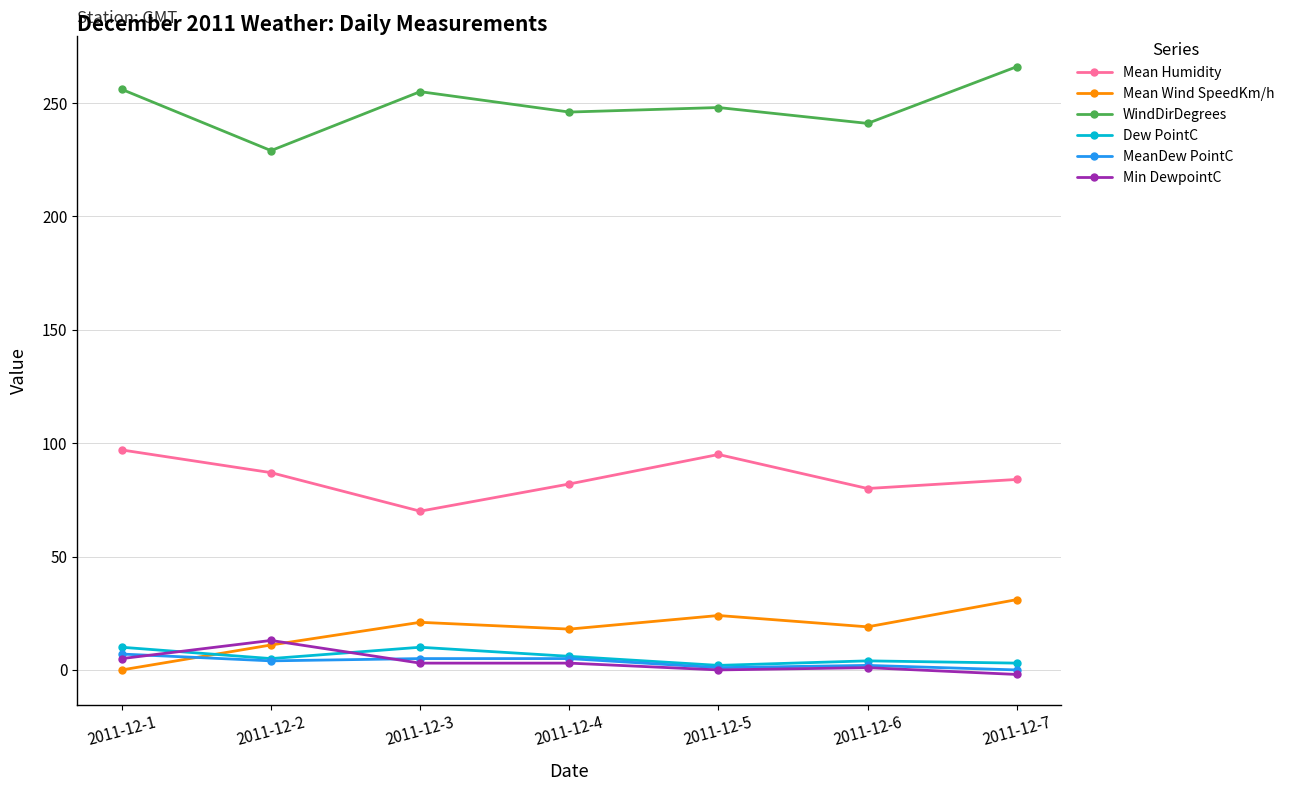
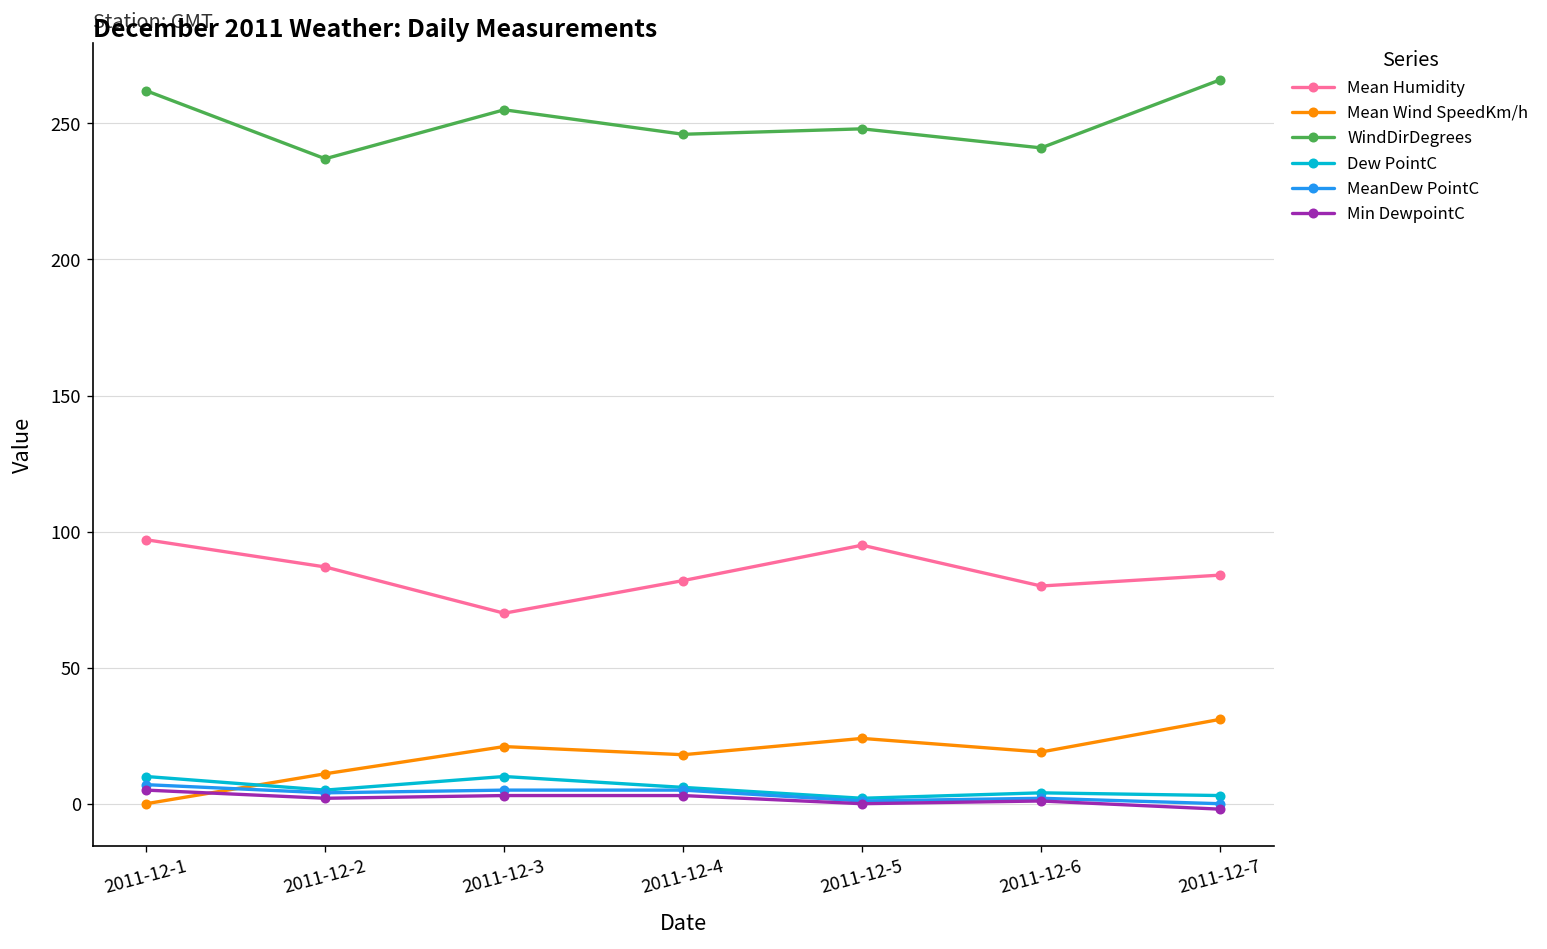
  {
    "Mean Humidity": {
      "2011-12-1": 97,
      "2011-12-2": 87,
      "2011-12-3": 70,
      "2011-12-4": 82,
      "2011-12-5": 95,
      "2011-12-6": 80,
      "2011-12-7": 84
    },
    "Mean Wind SpeedKm/h": {
      "2011-12-1": 0,
      "2011-12-2": 11,
      "2011-12-3": 21,
      "2011-12-4": 18,
      "2011-12-5": 24,
      "2011-12-6": 19,
      "2011-12-7": 31
    },
    "WindDirDegrees": {
-     "2011-12-1": 256,
-     "2011-12-2": 229,
+     "2011-12-1": 262,
+     "2011-12-2": 237,
      "2011-12-3": 255,
      "2011-12-4": 246,
      "2011-12-5": 248,
      "2011-12-6": 241,
      "2011-12-7": 266
    },
    "Min DewpointC": {
      "2011-12-1": 5,
-     "2011-12-2": 13,
+     "2011-12-2": 2,
      "2011-12-3": 3,
      "2011-12-4": 3,
      "2011-12-7": -2
    }
  }
